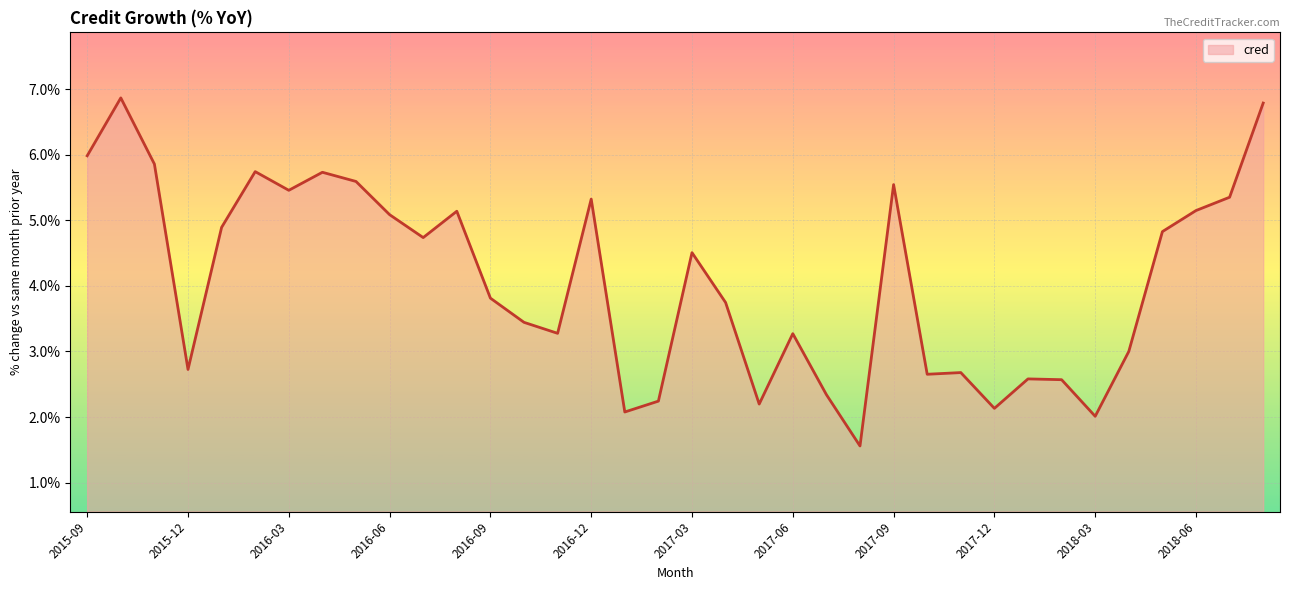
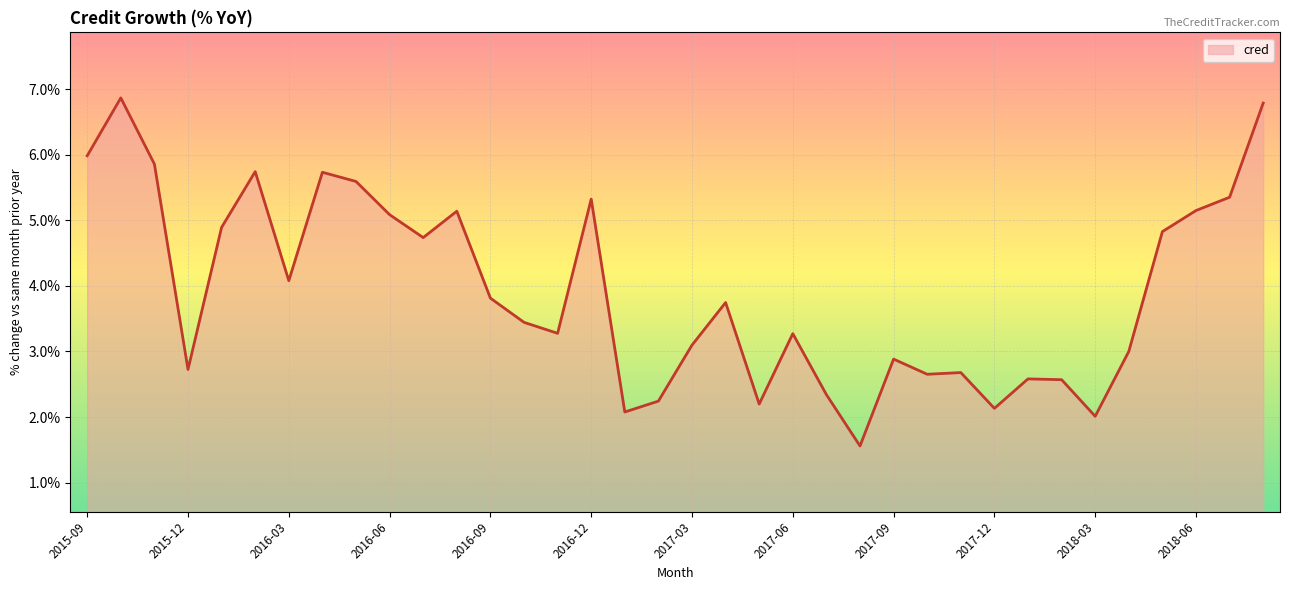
  {
    "2015-09": "6.0%",
    "2015-12": "2.7%",
-   "2016-03": "5.5%",
+   "2016-03": "4.1%",
    "2016-06": "5.1%",
    "2016-09": "3.8%",
    "2016-12": "5.3%",
-   "2017-03": "4.5%",
+   "2017-03": "3.1%",
    "2017-06": "3.3%",
-   "2017-09": "5.5%",
+   "2017-09": "2.9%",
    "2017-12": "2.1%",
    "2018-03": "2.0%",
    "2018-06": "5.2%"
  }
